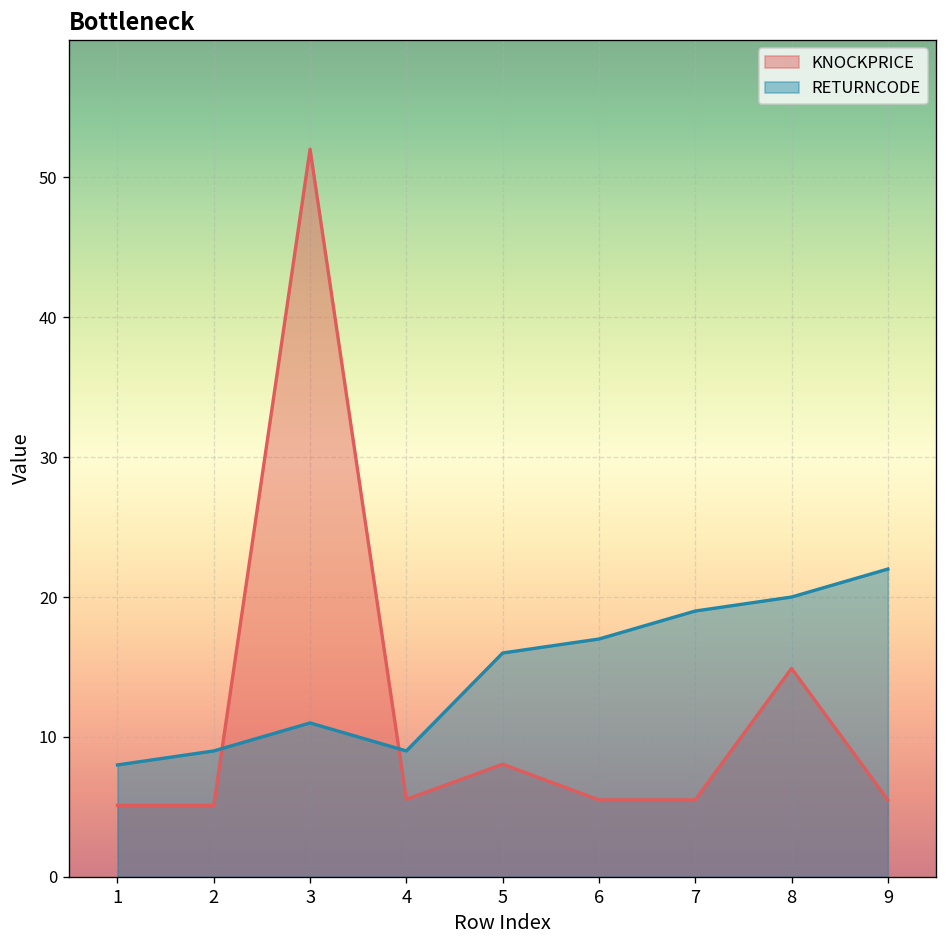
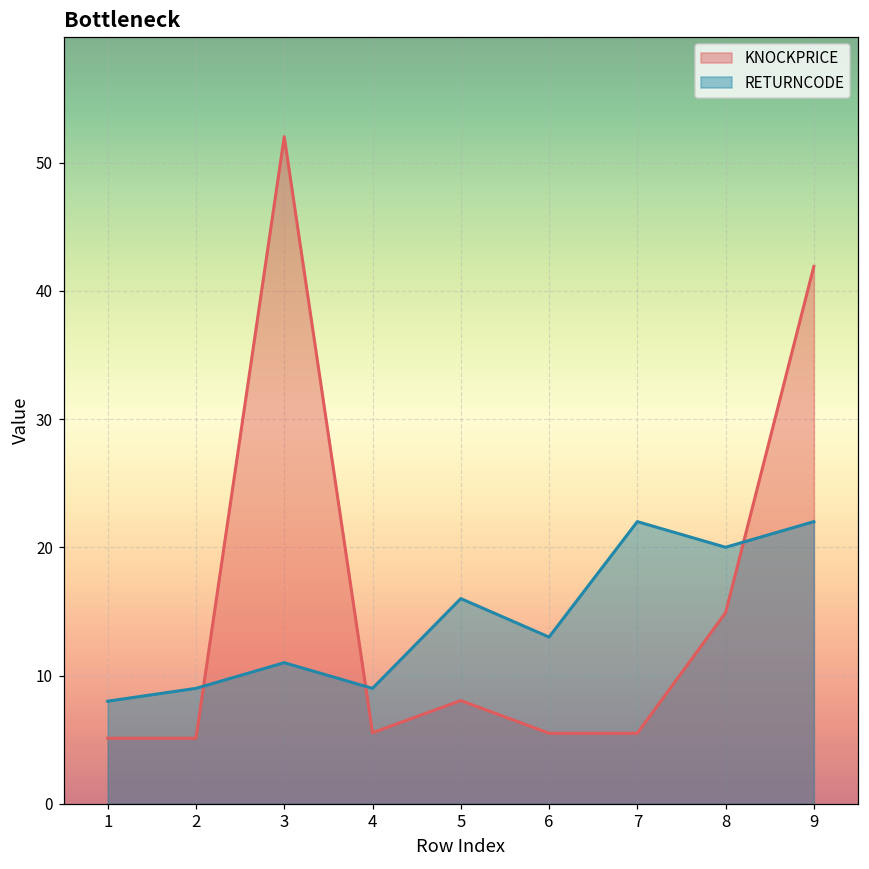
  {
    "KNOCKPRICE": {
      "1": 5.1,
      "2": 5.1,
      "3": 52.0,
      "4": 5.5,
      "5": 8.1,
      "6": 5.5,
      "7": 5.5,
      "8": 14.9,
-     "9": 5.5
+     "9": 41.9
    },
    "RETURNCODE": {
      "1": 8,
      "2": 9,
      "3": 11,
      "4": 9,
      "5": 16,
-     "6": 17,
-     "7": 19,
+     "6": 13,
+     "7": 22,
      "8": 20,
      "9": 22
    }
  }
